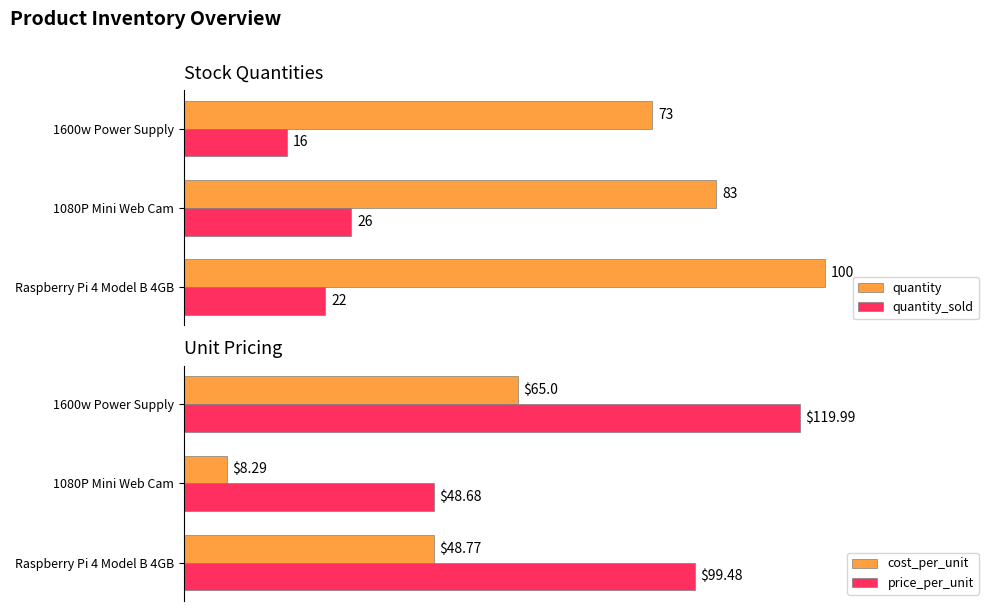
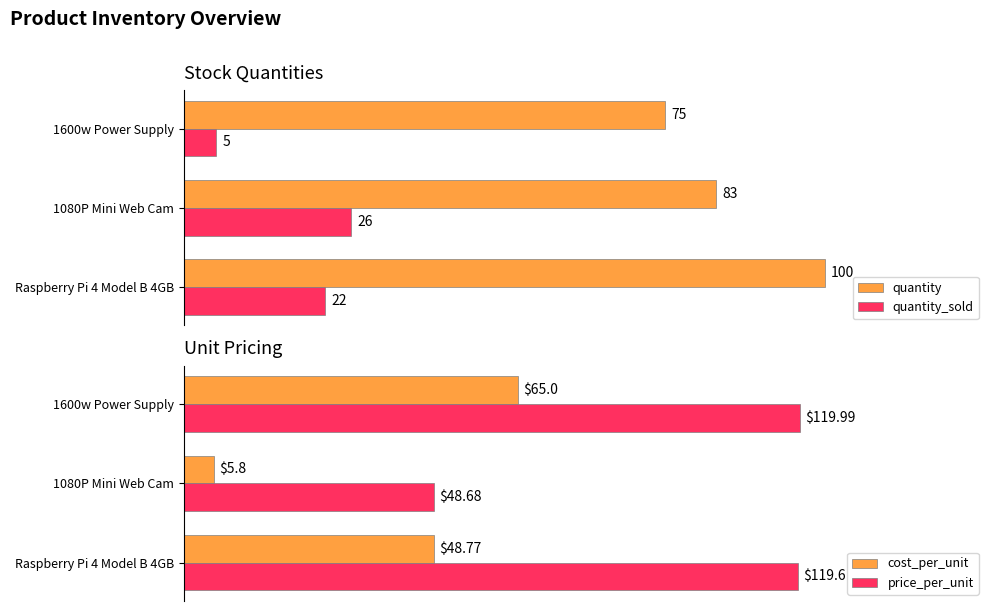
  {
    "Stock Quantities": {
      "quantity": {
-       "1600w Power Supply": "73",
+       "1600w Power Supply": "75",
        "1080P Mini Web Cam": "83"
      },
      "quantity_sold": {
-       "1600w Power Supply": "16",
+       "1600w Power Supply": "5",
        "1080P Mini Web Cam": "26",
        "Raspberry Pi 4 Model B 4GB": "22"
      }
    },
    "Unit Pricing": {
      "cost_per_unit": {
        "1600w Power Supply": "$65.0",
-       "1080P Mini Web Cam": "$8.29",
+       "1080P Mini Web Cam": "$5.8",
        "Raspberry Pi 4 Model B 4GB": "$48.77"
      },
      "price_per_unit": {
        "1600w Power Supply": "$119.99",
        "1080P Mini Web Cam": "$48.68",
-       "Raspberry Pi 4 Model B 4GB": "$99.48"
+       "Raspberry Pi 4 Model B 4GB": "$119.6"
      }
    }
  }
